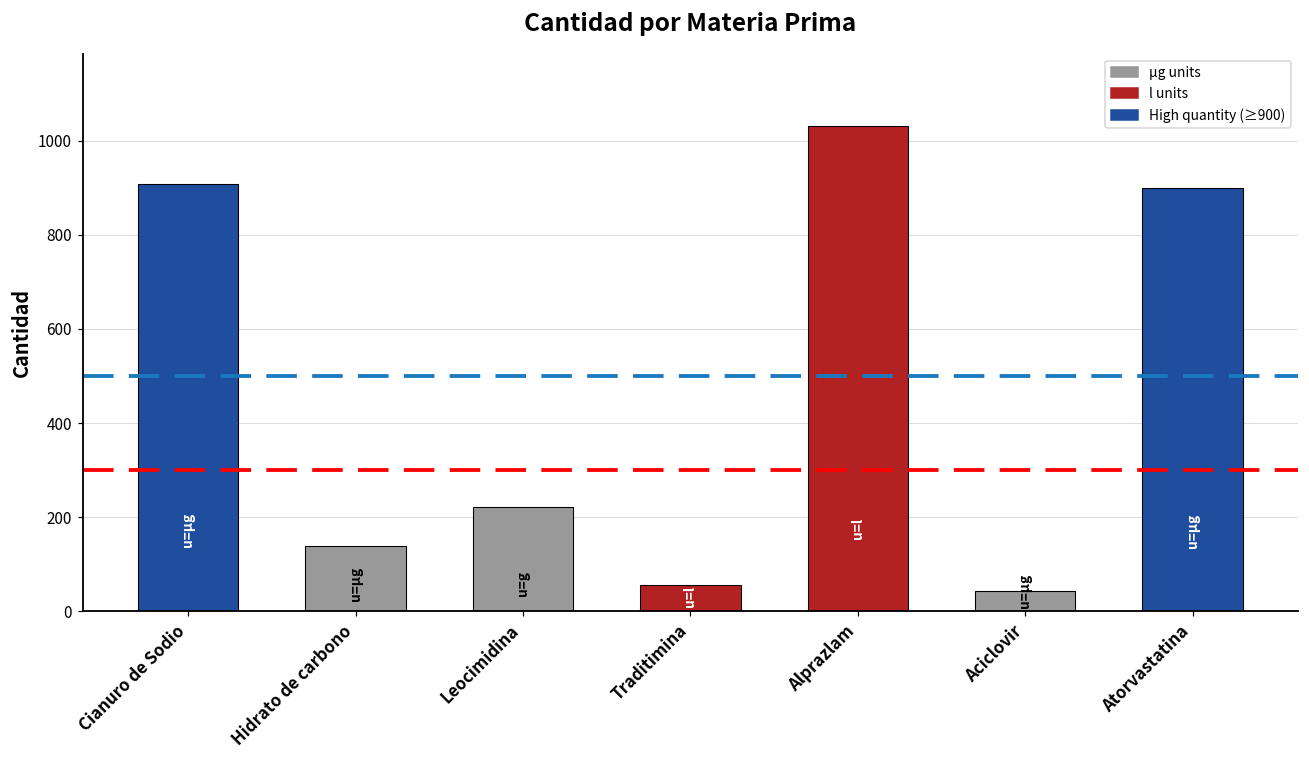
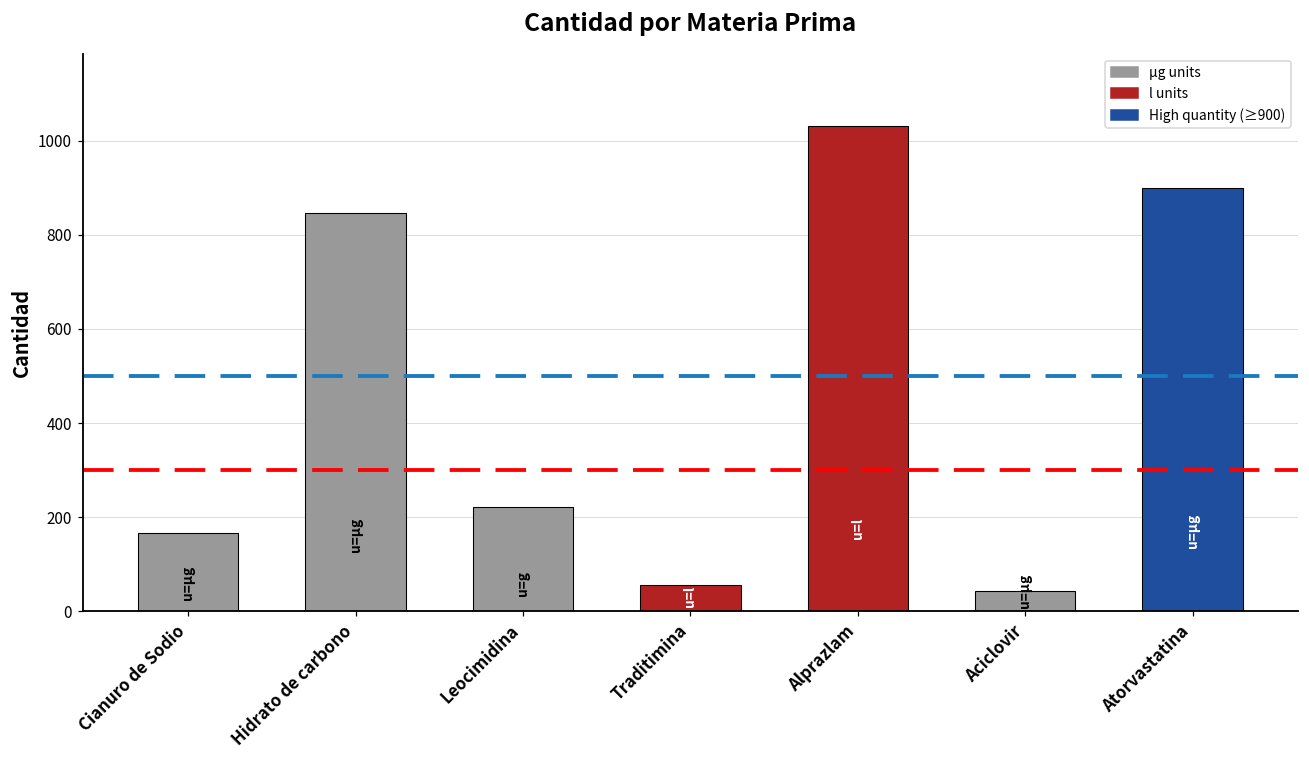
  {
-   "Cianuro de Sodio": 910,
-   "Hidrato de carbono": 140,
+   "Cianuro de Sodio": 170,
+   "Hidrato de carbono": 850,
    "Leocimidina": 220,
    "Traditimina": 60,
    "Alprazlam": 1030,
    "Aciclovir": 40,
    "Atorvastatina": 900
  }
